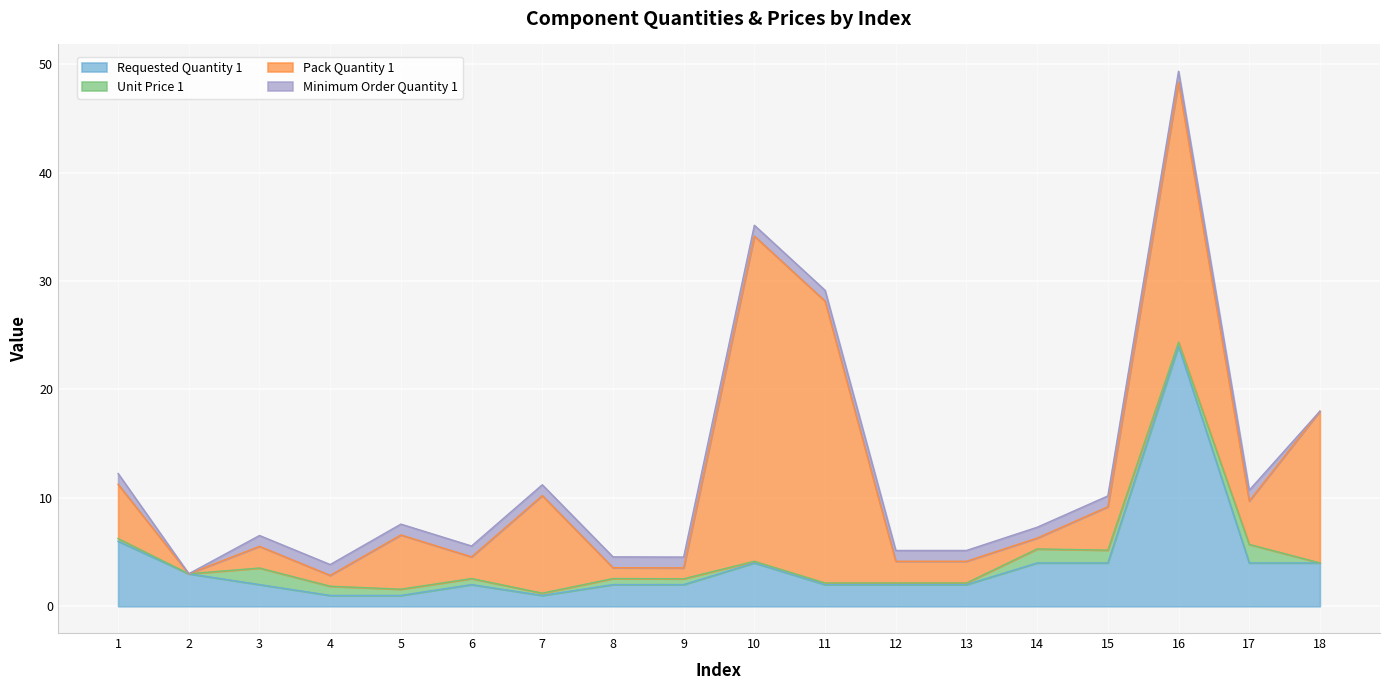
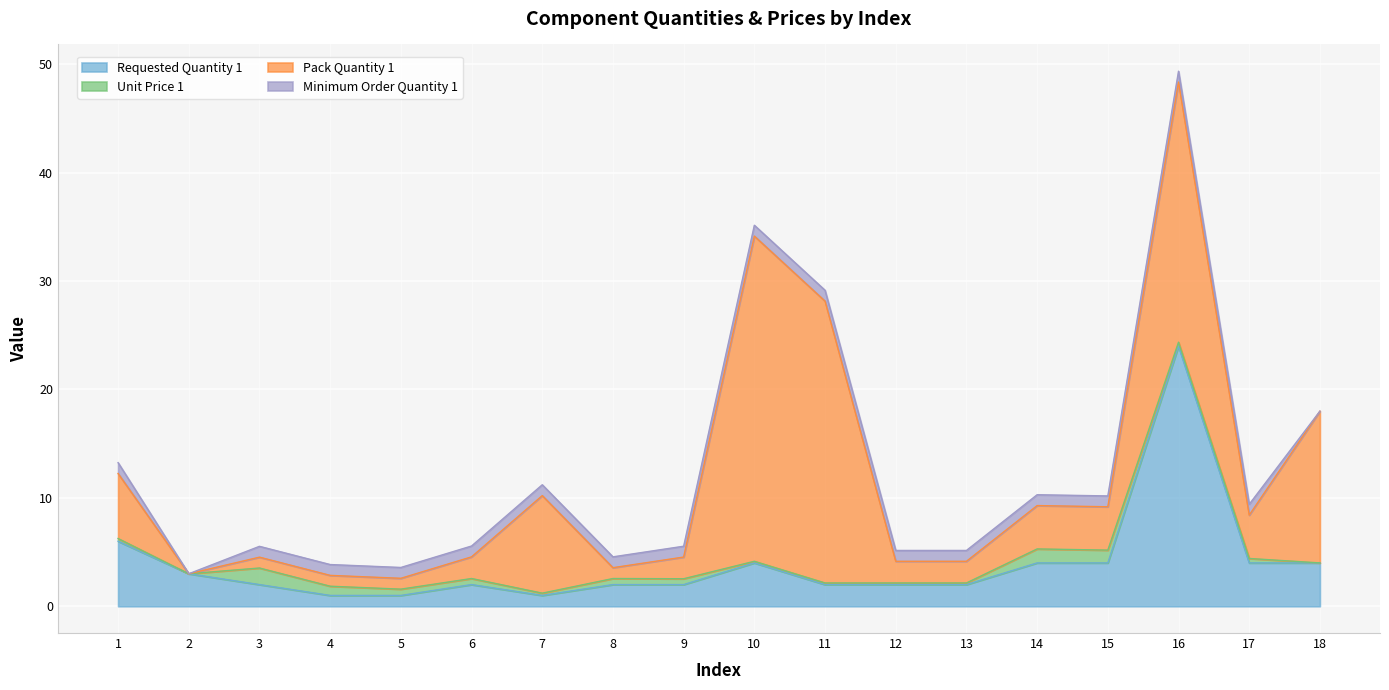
  {
    "Unit Price 1": {
      "1": 0.3,
      "3": 1.5,
      "4": 0.9,
      "5": 0.6,
      "6": 0.6,
      "8": 0.6,
      "9": 0.5,
      "14": 1.3,
      "15": 1.2,
      "16": 0.4,
-     "17": 1.7
+     "17": 0.4
    },
    "Pack Quantity 1": {
-     "1": 5,
-     "3": 2,
+     "1": 6,
+     "3": 1,
      "4": 1,
-     "5": 5,
+     "5": 1,
      "6": 2,
      "7": 9,
      "8": 1,
-     "9": 1,
+     "9": 2,
      "10": 30,
      "11": 26,
      "12": 2,
      "13": 2,
-     "14": 1,
+     "14": 4,
      "15": 4,
      "16": 24,
      "17": 4
    }
  }
